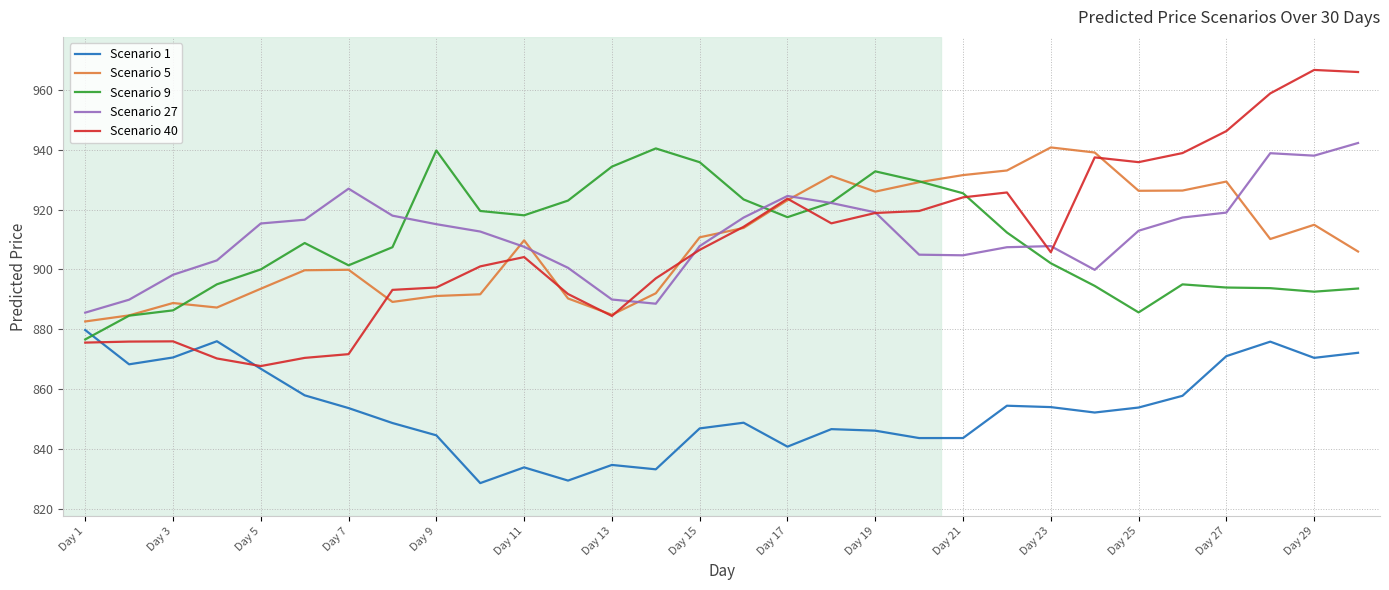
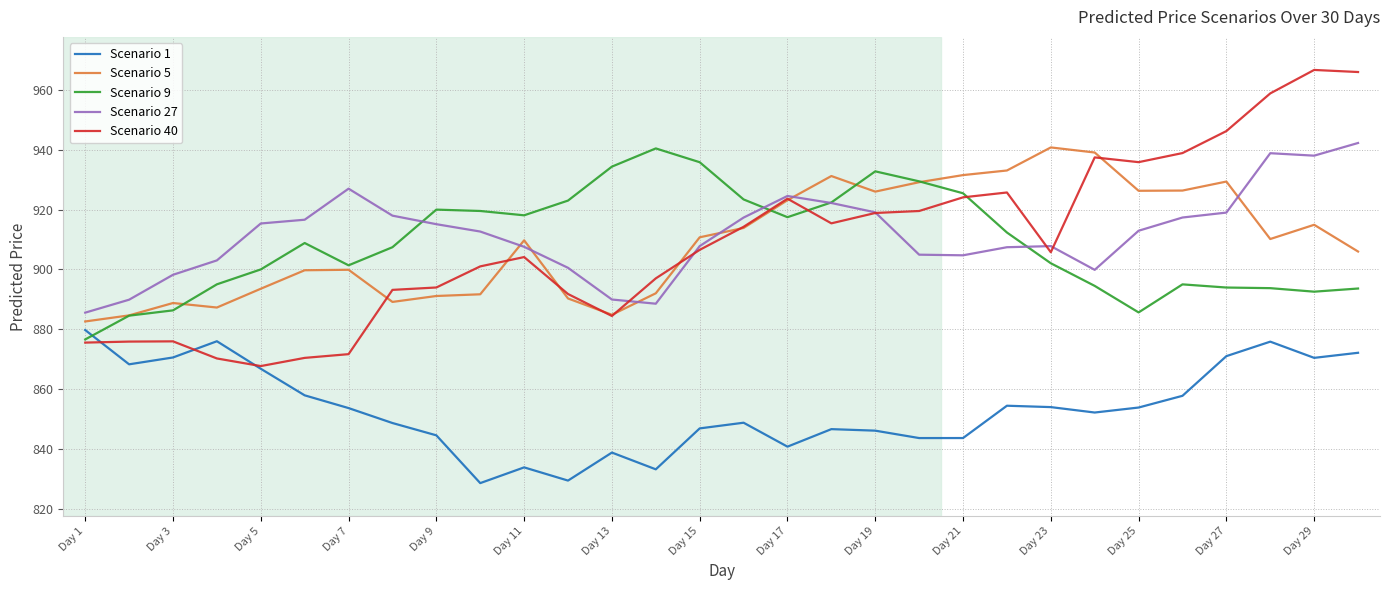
  {
    "Scenario 1": {
      "Day 1": 880,
      "Day 3": 871,
      "Day 5": 867,
      "Day 7": 854,
      "Day 9": 845,
      "Day 11": 834,
-     "Day 13": 835,
+     "Day 13": 839,
      "Day 15": 847,
      "Day 17": 841,
      "Day 19": 846,
      "Day 21": 844,
      "Day 23": 854,
      "Day 25": 854,
      "Day 27": 871,
      "Day 29": 870
    },
    "Scenario 5": {
      "Day 1": 883,
      "Day 3": 889,
      "Day 5": 894,
      "Day 7": 900,
      "Day 9": 891,
      "Day 11": 910,
      "Day 15": 911,
      "Day 19": 926,
      "Day 21": 932,
      "Day 23": 941,
      "Day 25": 926,
      "Day 27": 929,
      "Day 29": 915
    },
    "Scenario 9": {
      "Day 1": 877,
      "Day 3": 886,
      "Day 5": 900,
      "Day 7": 901,
-     "Day 9": 940,
+     "Day 9": 920,
      "Day 11": 918,
      "Day 13": 934,
      "Day 15": 936,
      "Day 17": 917,
      "Day 19": 933,
      "Day 21": 925,
      "Day 23": 902,
      "Day 25": 886,
      "Day 27": 894,
      "Day 29": 893
    },
    "Scenario 27": {
      "Day 1": 886,
      "Day 3": 898,
      "Day 5": 915,
      "Day 7": 927,
      "Day 9": 915,
      "Day 11": 908,
      "Day 13": 890,
      "Day 15": 908,
      "Day 17": 925,
      "Day 21": 905,
      "Day 23": 908,
      "Day 25": 913,
      "Day 27": 919,
      "Day 29": 938
    },
    "Scenario 40": {
      "Day 1": 876,
      "Day 3": 876,
      "Day 5": 868,
      "Day 7": 872,
      "Day 9": 894,
      "Day 11": 904,
      "Day 15": 907,
      "Day 21": 924,
      "Day 23": 906,
      "Day 25": 936,
      "Day 27": 946,
      "Day 29": 967
    }
  }
